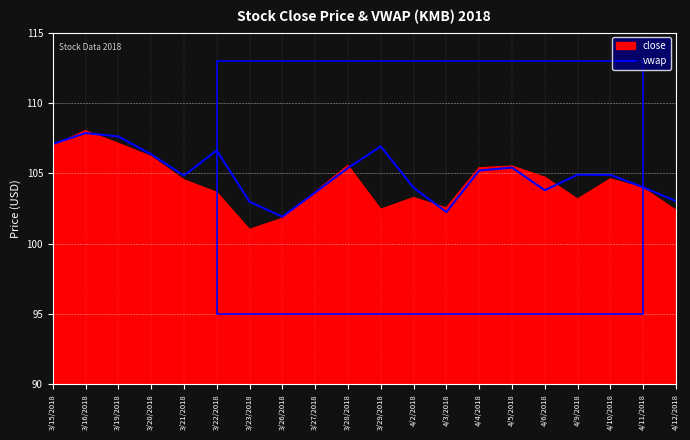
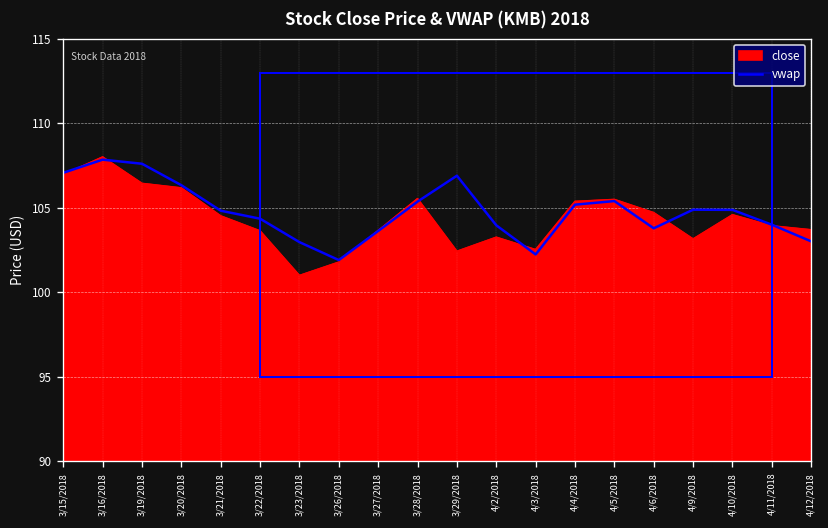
  {
    "close": {
-     "3/19/2018": 107.1,
+     "3/19/2018": 106.4,
      "3/21/2018": 104.5,
      "3/22/2018": 103.6,
      "3/23/2018": 101.0,
      "3/29/2018": 102.4,
      "4/2/2018": 103.3,
      "4/3/2018": 102.5,
      "4/4/2018": 105.4,
      "4/6/2018": 104.7,
      "4/9/2018": 103.2,
      "4/10/2018": 104.6,
-     "4/12/2018": 102.4
+     "4/12/2018": 103.7
    },
    "vwap": {
      "3/19/2018": 107.6,
      "3/21/2018": 104.8,
-     "3/22/2018": 106.6,
+     "3/22/2018": 104.4,
      "3/23/2018": 103.0,
      "3/29/2018": 106.9,
      "4/2/2018": 104.0,
      "4/3/2018": 102.2,
      "4/4/2018": 105.2,
      "4/6/2018": 103.8,
      "4/9/2018": 104.9,
      "4/10/2018": 104.9,
      "4/12/2018": 103.0
    }
  }
